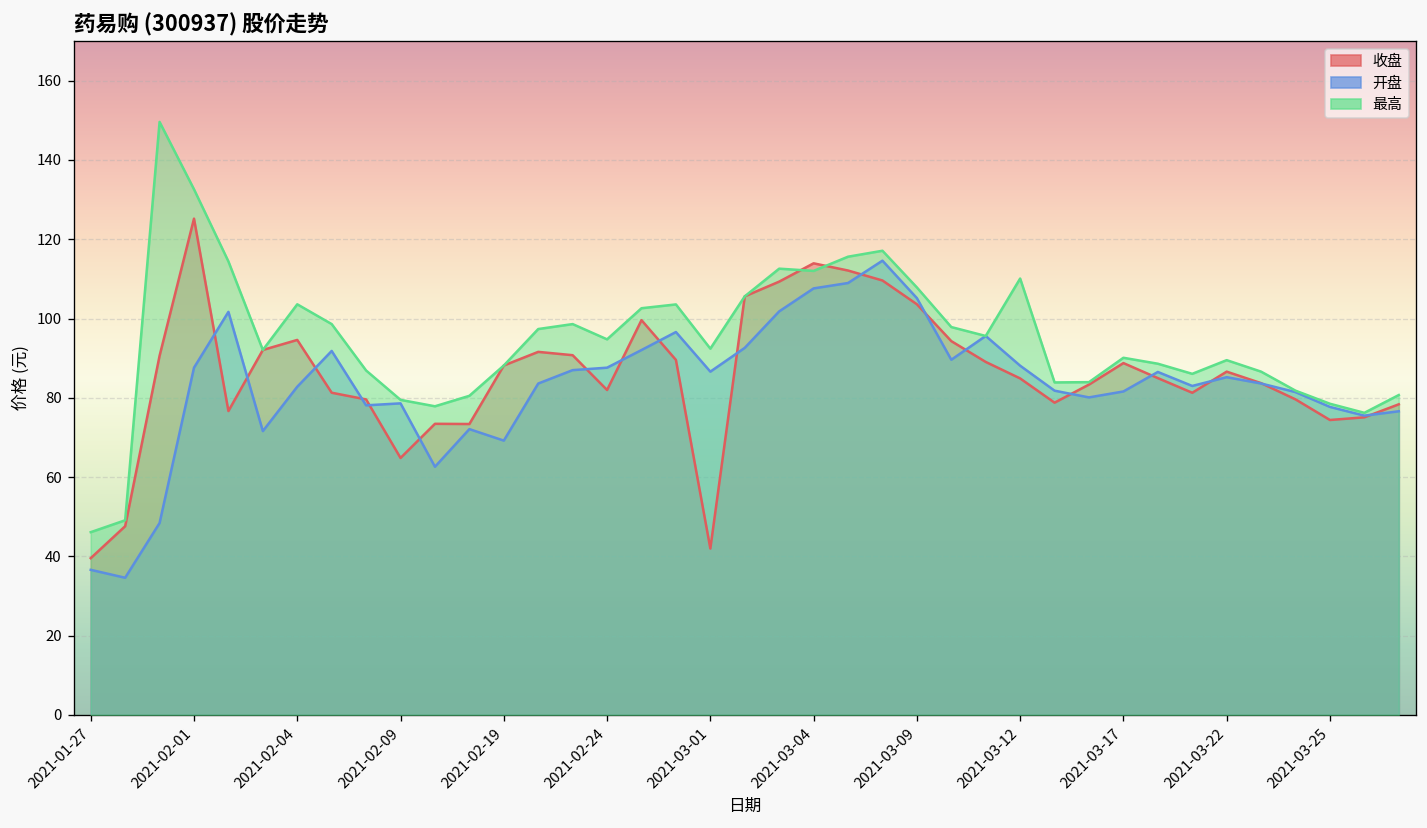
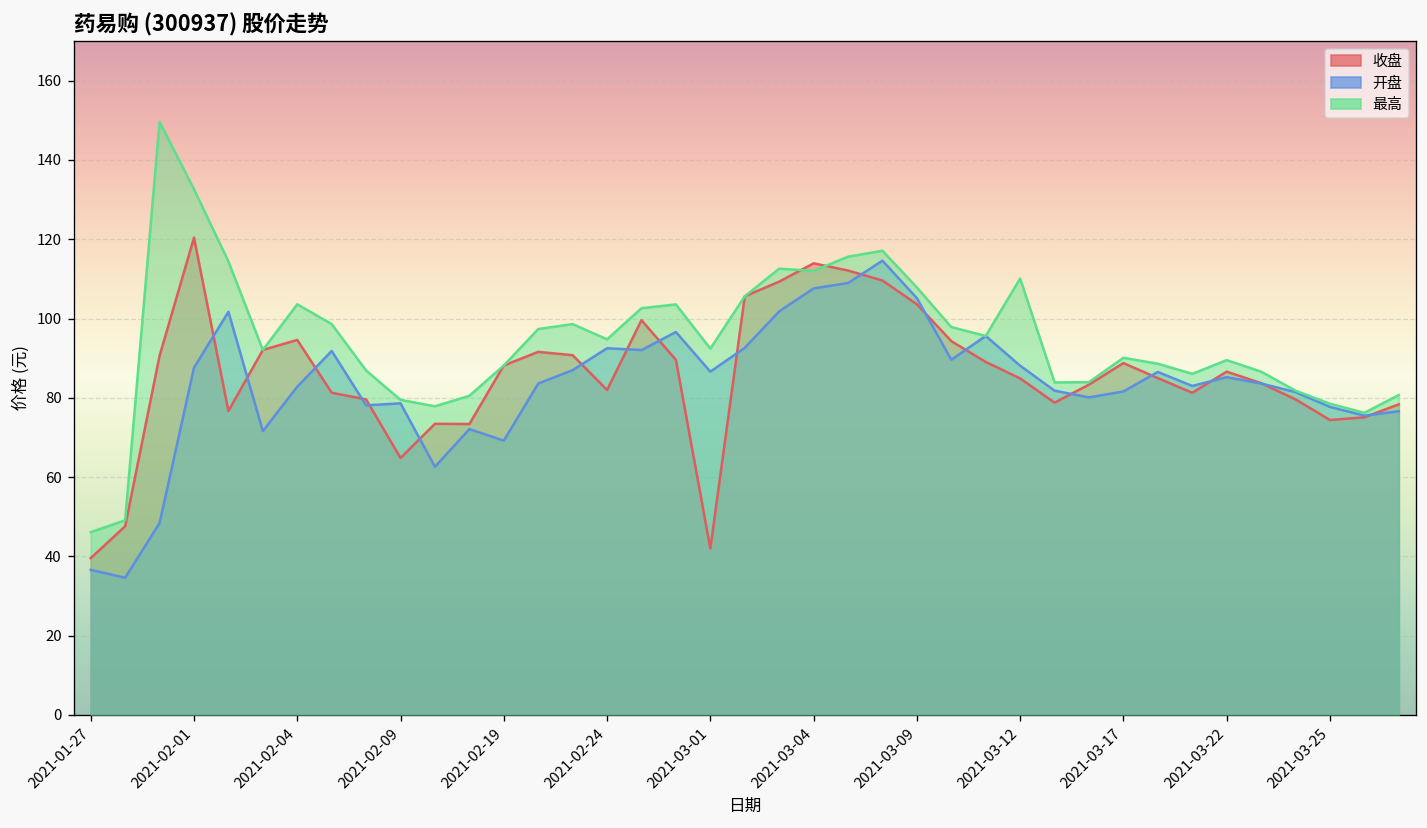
  {
    "收盘": {
      "2021-01-27": 40,
-     "2021-02-01": 125,
+     "2021-02-01": 120,
      "2021-02-04": 95,
      "2021-02-09": 65,
      "2021-02-24": 82,
      "2021-03-01": 42,
      "2021-03-04": 114,
      "2021-03-09": 104,
      "2021-03-12": 85,
      "2021-03-17": 89,
      "2021-03-22": 87,
      "2021-03-25": 74
    },
    "开盘": {
      "2021-01-27": 37,
      "2021-02-01": 88,
      "2021-02-04": 83,
      "2021-02-09": 79,
      "2021-02-19": 69,
-     "2021-02-24": 88,
+     "2021-02-24": 93,
      "2021-03-01": 87,
      "2021-03-04": 108,
      "2021-03-09": 105,
      "2021-03-12": 88,
      "2021-03-17": 82,
      "2021-03-22": 85,
      "2021-03-25": 78
    },
    "最高": {
      "2021-01-27": 46,
      "2021-02-01": 133,
      "2021-02-04": 104,
      "2021-02-09": 79,
      "2021-02-24": 95,
      "2021-03-01": 92,
      "2021-03-04": 112,
      "2021-03-09": 108,
      "2021-03-12": 110,
      "2021-03-17": 90,
      "2021-03-22": 90,
      "2021-03-25": 79
    }
  }
